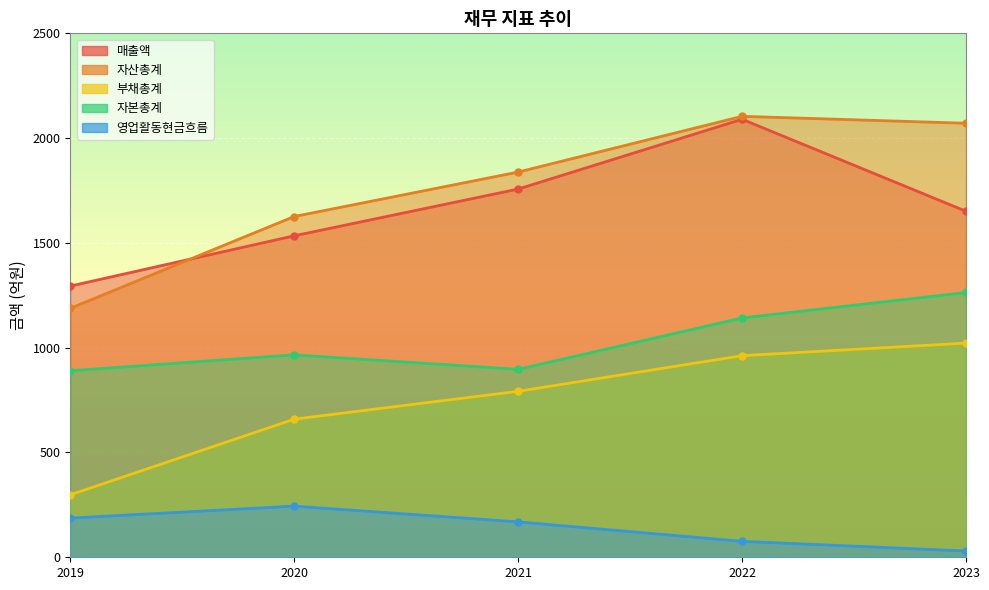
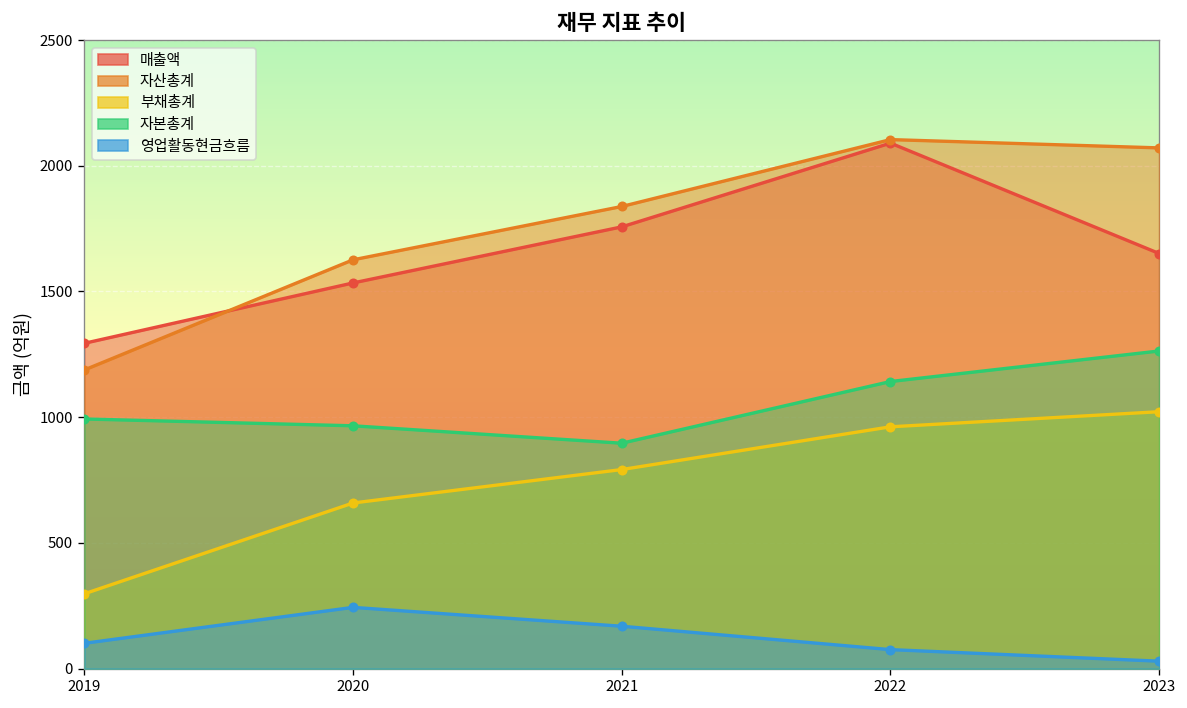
  {
    "자본총계": {
-     "2019": 890,
+     "2019": 990,
      "2020": 970,
      "2021": 900,
      "2022": 1140,
      "2023": 1260
    },
    "영업활동현금흐름": {
-     "2019": 190,
+     "2019": 100,
      "2020": 240,
      "2021": 170,
      "2022": 80,
      "2023": 30
    }
  }
